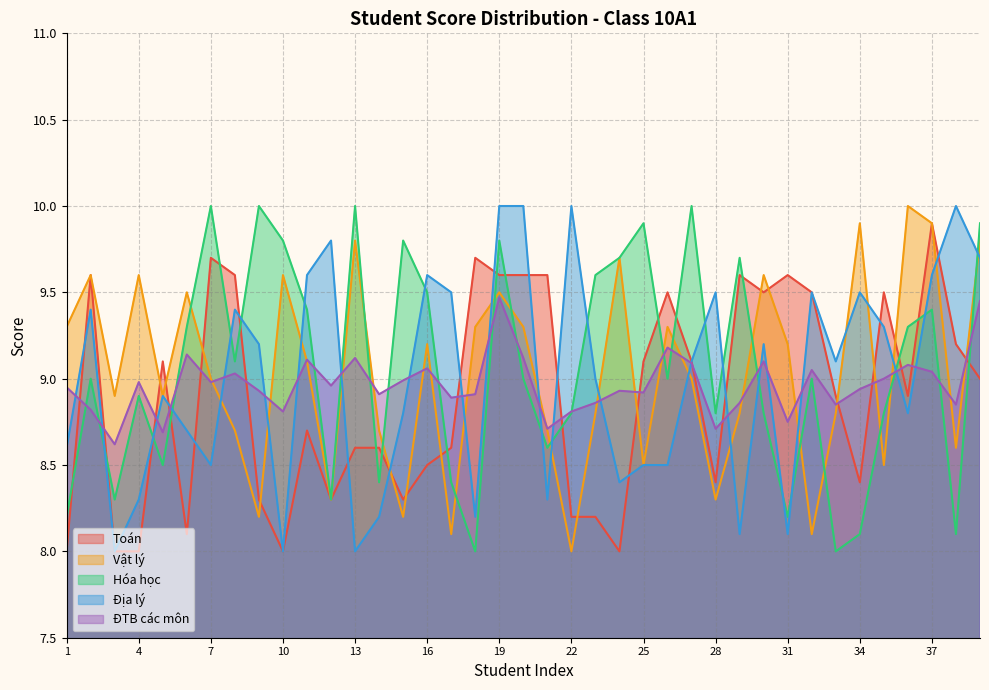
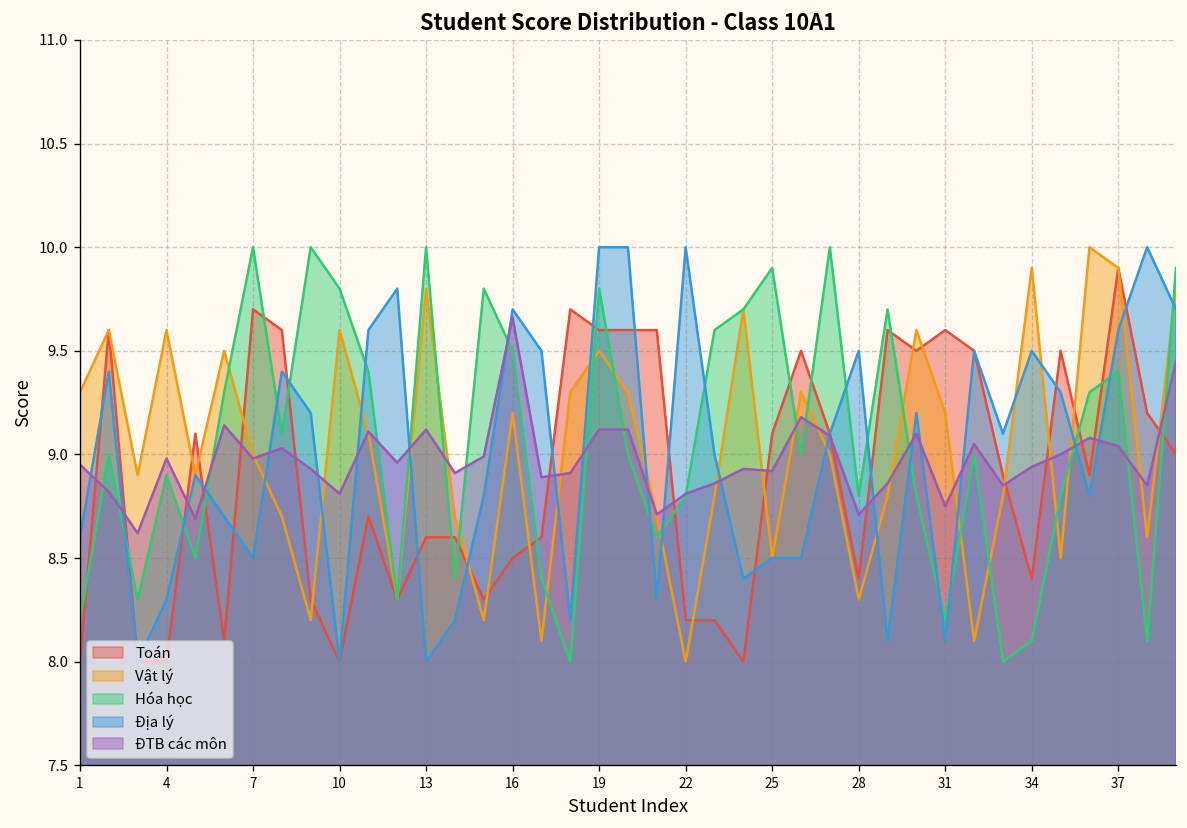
  {
    "Toán": {
      "1": 8.00,
      "7": 9.70,
      "13": 8.60,
      "16": 8.50,
      "19": 9.60,
      "22": 8.20,
      "25": 9.10,
      "28": 8.40,
      "31": 9.60,
      "34": 8.40
    },
    "Vật lý": {
      "1": 9.30,
      "4": 9.60,
      "7": 9.00,
      "10": 9.60,
      "13": 9.80,
      "16": 9.20,
      "19": 9.50,
      "22": 8.00,
      "28": 8.30,
      "31": 9.20,
      "34": 9.90
    },
    "Hóa học": {
      "1": 8.20,
      "4": 8.90,
      "7": 10.00,
      "10": 9.80,
      "13": 10.00,
      "16": 9.50,
      "19": 9.80,
      "25": 9.90,
      "28": 8.80,
      "31": 8.20,
      "34": 8.10,
      "37": 9.40
    },
    "Địa lý": {
      "1": 8.6,
      "4": 8.3,
      "7": 8.5,
      "13": 8.0,
-     "16": 9.6,
+     "16": 9.7,
      "19": 10.0,
      "22": 10.0,
      "28": 9.5,
      "31": 8.1,
      "34": 9.5,
      "37": 9.6
    },
    "ĐTB các môn": {
      "1": 8.95,
      "4": 8.98,
      "7": 8.98,
      "10": 8.81,
      "13": 9.12,
-     "16": 9.06,
-     "19": 9.47,
+     "16": 9.66,
+     "19": 9.12,
      "25": 8.92,
      "28": 8.71,
      "31": 8.75,
      "34": 8.94,
      "37": 9.04
    }
  }
